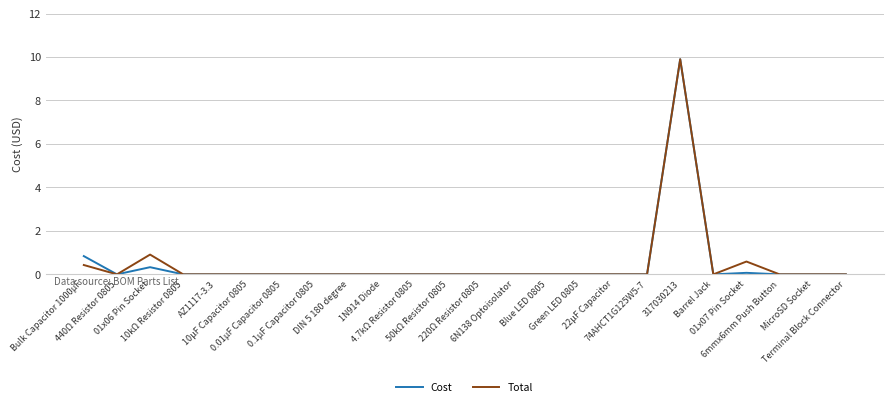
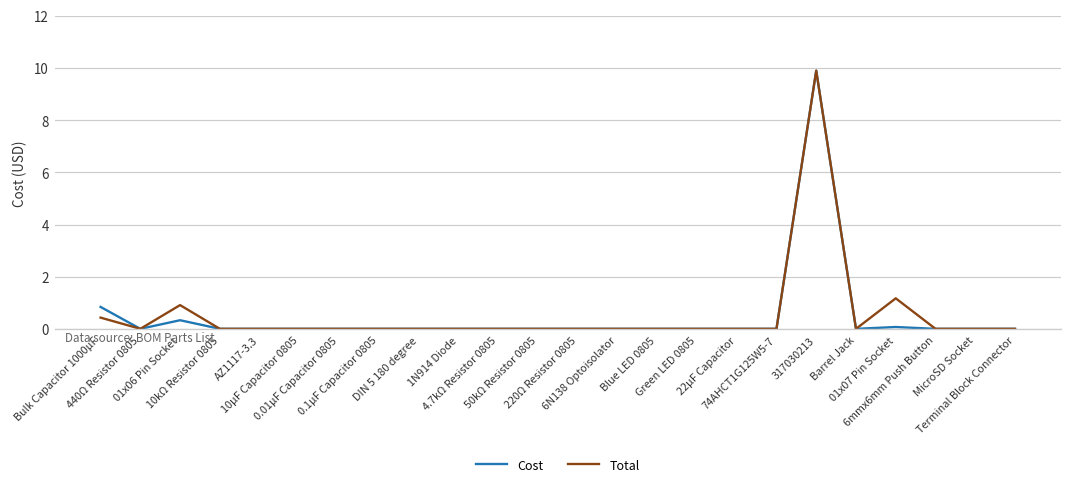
  {
    "Cost": {
      "Bulk Capacitor 1000µF": 0.8,
      "01x06 Pin Socket": 0.3,
      "01x07 Pin Socket": 0.1
    },
    "Total": {
      "Bulk Capacitor 1000µF": 0.4,
      "01x06 Pin Socket": 0.9,
-     "01x07 Pin Socket": 0.6
+     "01x07 Pin Socket": 1.2
    }
  }
